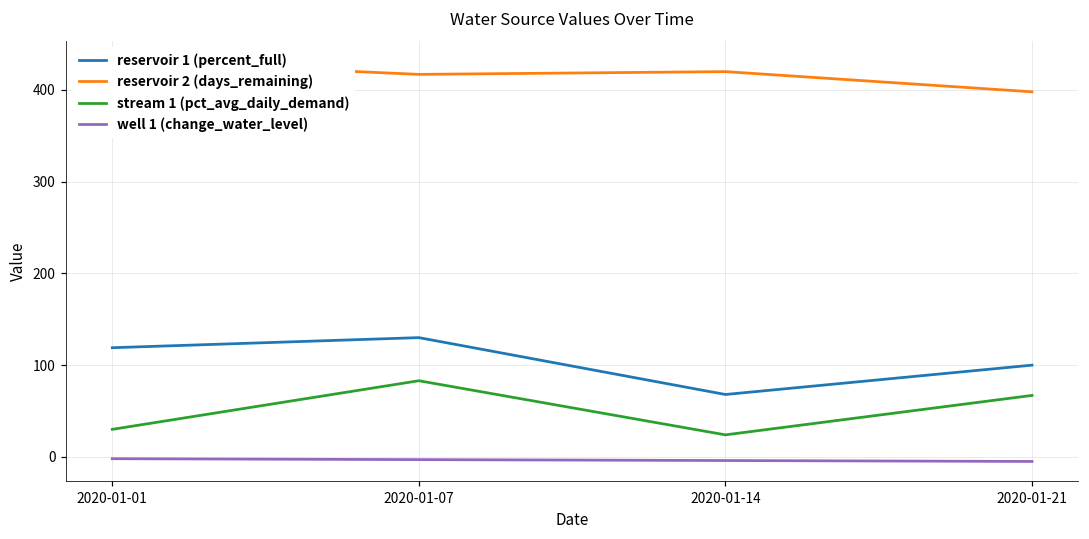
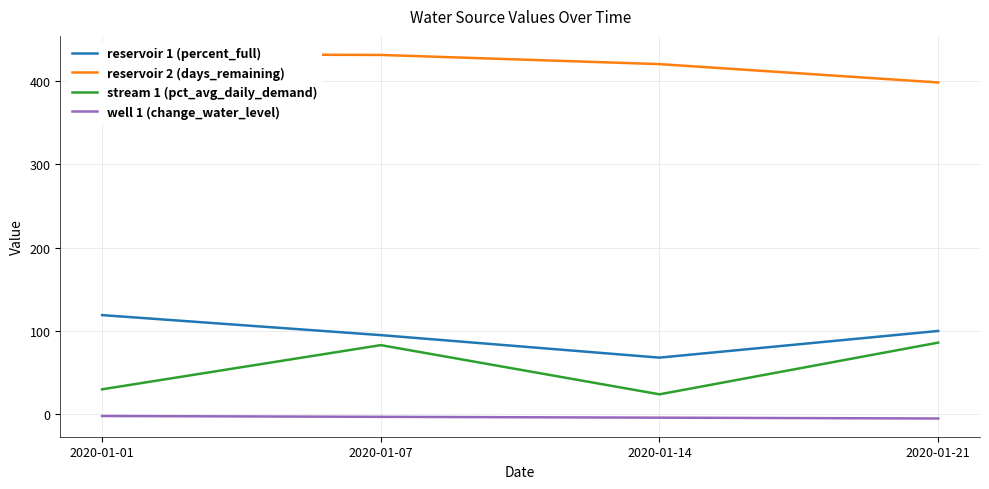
  {
    "reservoir 1 (percent_full)": {
      "2020-01-01": 120,
-     "2020-01-07": 130,
+     "2020-01-07": 100,
      "2020-01-14": 70,
      "2020-01-21": 100
    },
    "reservoir 2 (days_remaining)": {
-     "2020-01-07": 420,
+     "2020-01-07": 430,
      "2020-01-14": 420,
      "2020-01-21": 400
    },
    "stream 1 (pct_avg_daily_demand)": {
      "2020-01-01": 30,
      "2020-01-07": 80,
      "2020-01-14": 20,
-     "2020-01-21": 70
+     "2020-01-21": 90
    },
    "well 1 (change_water_level)": {
      "2020-01-01": 0,
      "2020-01-07": 0,
      "2020-01-14": 0,
      "2020-01-21": -10
    }
  }
